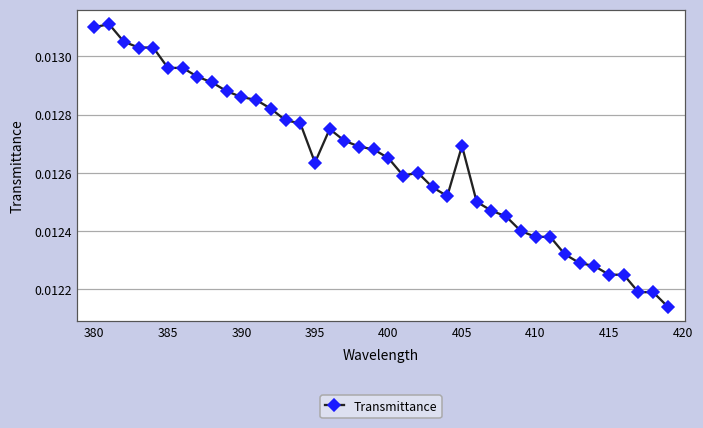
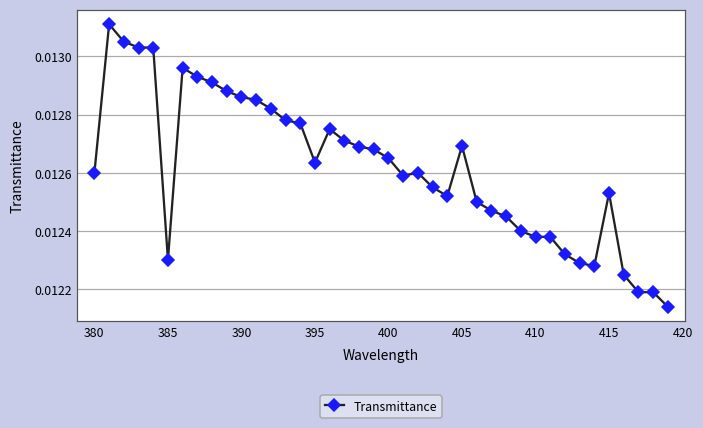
  {
-   "380": 0.0131,
-   "385": 0.01296,
+   "380": 0.0126,
+   "385": 0.01230,
    "390": 0.01286,
    "395": 0.01264,
    "400": 0.01265,
    "405": 0.01269,
    "410": 0.01238,
-   "415": 0.01225
+   "415": 0.01253
  }
